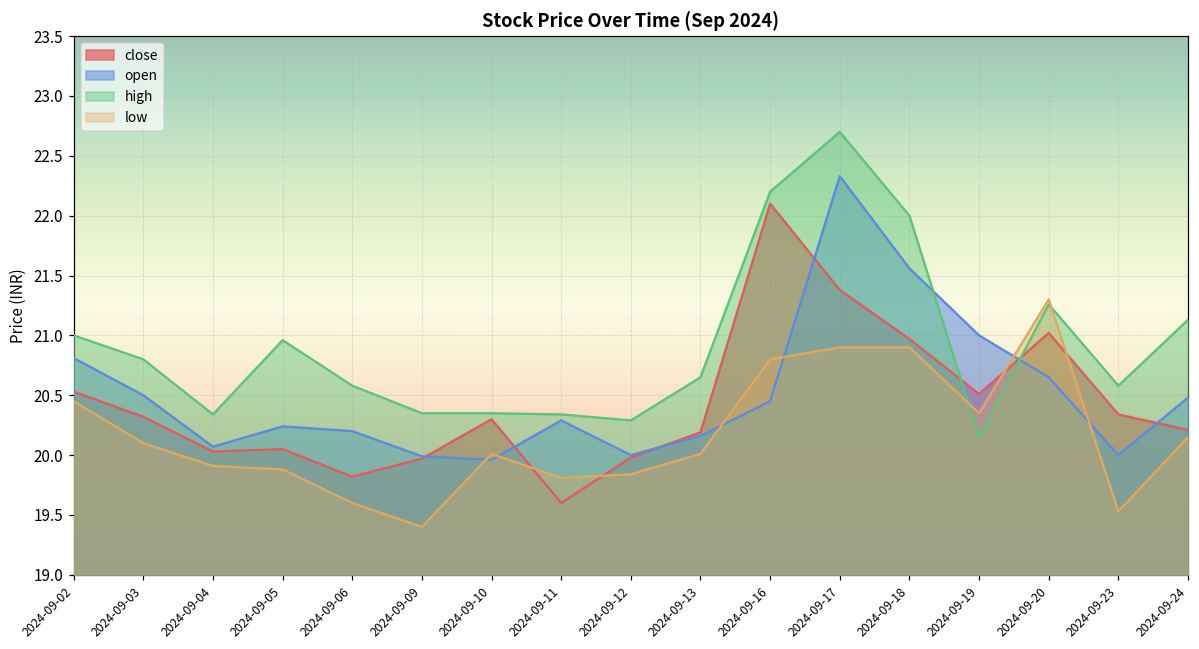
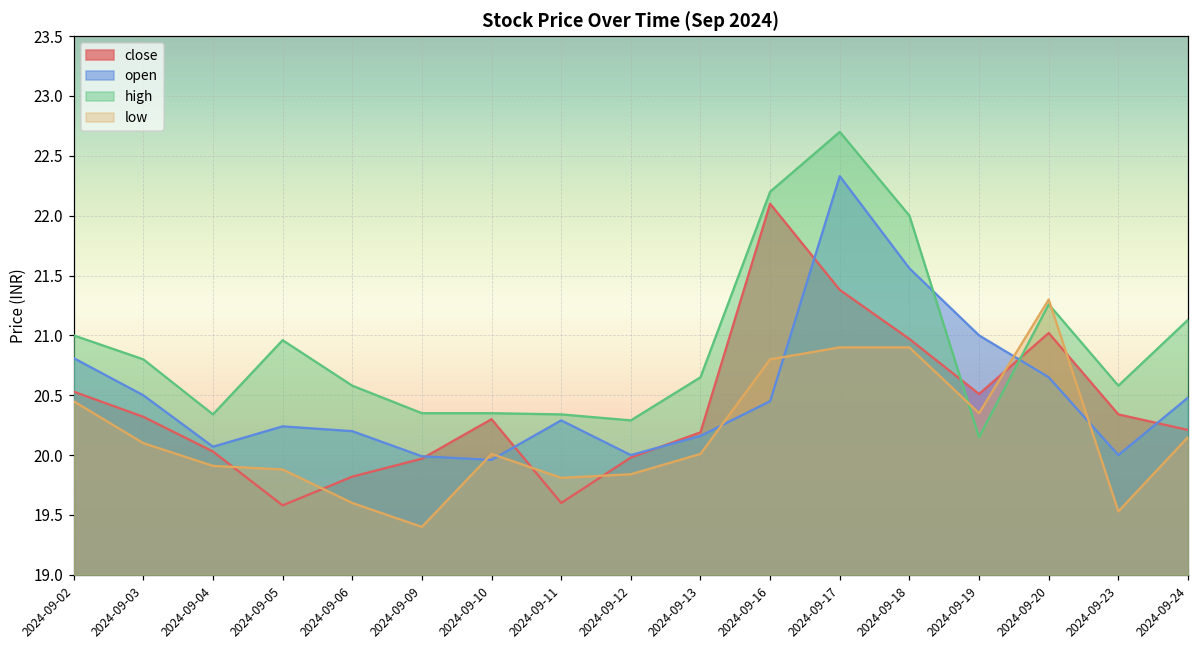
  {
    "close": {
      "2024-09-02": 20.53,
      "2024-09-03": 20.32,
      "2024-09-04": 20.03,
-     "2024-09-05": 20.05,
+     "2024-09-05": 19.58,
      "2024-09-06": 19.82,
      "2024-09-10": 20.30,
      "2024-09-11": 19.60,
      "2024-09-13": 20.19,
      "2024-09-16": 22.10,
      "2024-09-17": 21.38,
      "2024-09-18": 20.97,
      "2024-09-19": 20.51,
      "2024-09-20": 21.02,
      "2024-09-23": 20.34,
      "2024-09-24": 20.21
    },
    "open": {
      "2024-09-02": 20.81,
      "2024-09-03": 20.50,
      "2024-09-04": 20.07,
      "2024-09-05": 20.24,
      "2024-09-06": 20.20,
      "2024-09-10": 19.96,
      "2024-09-11": 20.29,
      "2024-09-13": 20.16,
      "2024-09-16": 20.45,
      "2024-09-17": 22.33,
      "2024-09-18": 21.56,
      "2024-09-19": 21.00,
      "2024-09-20": 20.65,
      "2024-09-23": 20.00,
      "2024-09-24": 20.48
    },
    "high": {
      "2024-09-02": 21.00,
      "2024-09-03": 20.80,
      "2024-09-04": 20.34,
      "2024-09-05": 20.96,
      "2024-09-06": 20.58,
      "2024-09-09": 20.35,
      "2024-09-10": 20.35,
      "2024-09-11": 20.34,
      "2024-09-12": 20.29,
      "2024-09-13": 20.65,
      "2024-09-16": 22.20,
      "2024-09-17": 22.70,
      "2024-09-18": 22.00,
      "2024-09-19": 20.15,
      "2024-09-20": 21.26,
      "2024-09-23": 20.58,
      "2024-09-24": 21.13
    },
    "low": {
      "2024-09-02": 20.45,
      "2024-09-03": 20.10,
      "2024-09-04": 19.91,
      "2024-09-05": 19.88,
      "2024-09-06": 19.60,
      "2024-09-09": 19.40,
      "2024-09-10": 20.01,
      "2024-09-11": 19.81,
      "2024-09-12": 19.84,
      "2024-09-13": 20.01,
      "2024-09-16": 20.80,
      "2024-09-17": 20.90,
      "2024-09-18": 20.90,
      "2024-09-19": 20.35,
      "2024-09-20": 21.30,
      "2024-09-23": 19.53,
      "2024-09-24": 20.15
    }
  }
